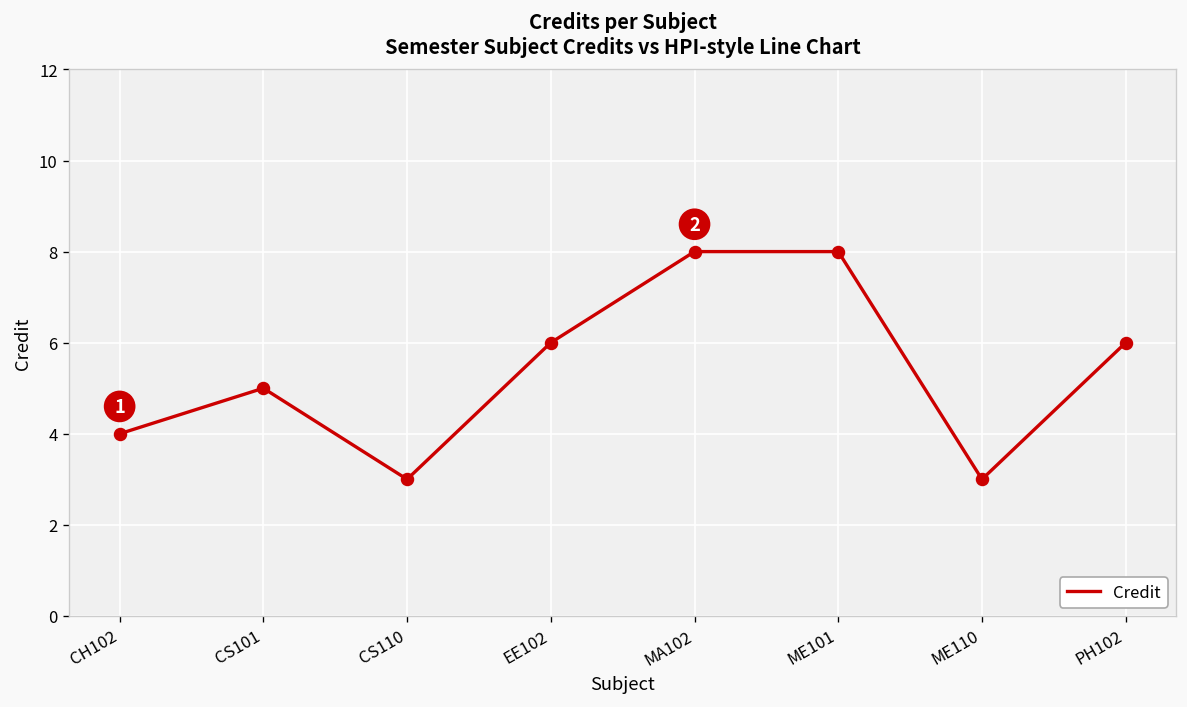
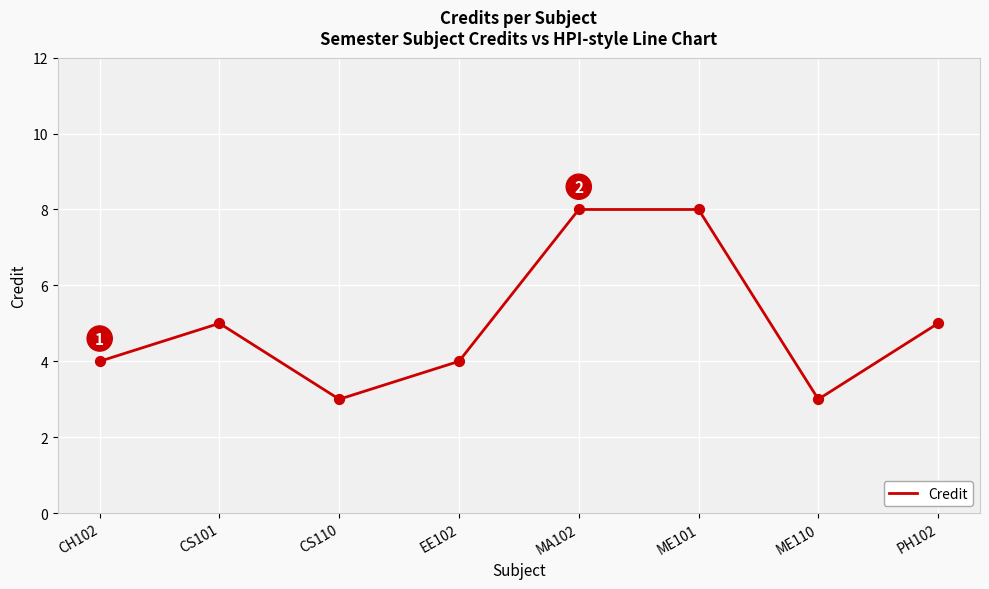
  {
    "CS101": 5,
    "CS110": 3,
-   "EE102": 6,
+   "EE102": 4,
    "ME101": 8,
    "ME110": 3,
-   "PH102": 6
+   "PH102": 5
  }
